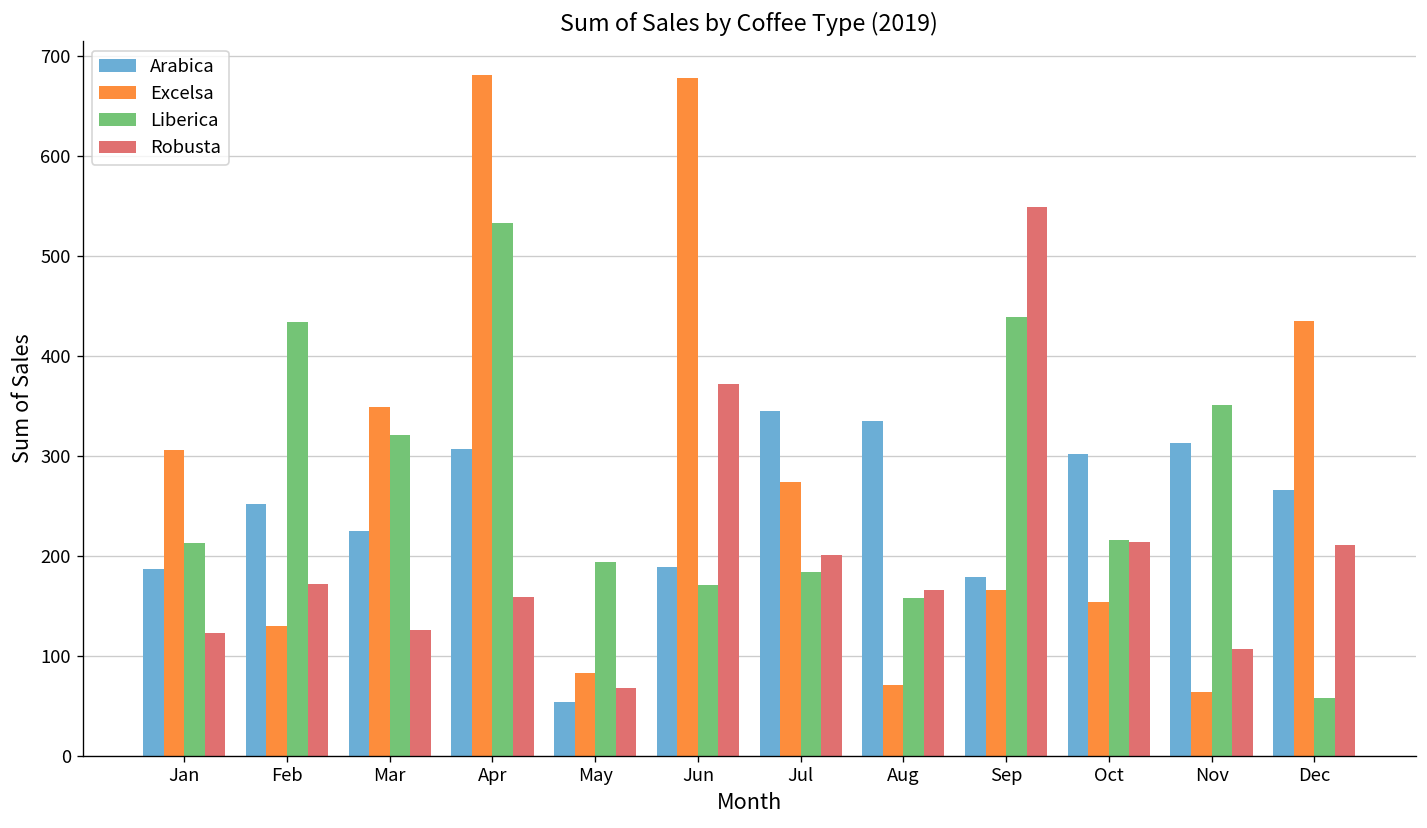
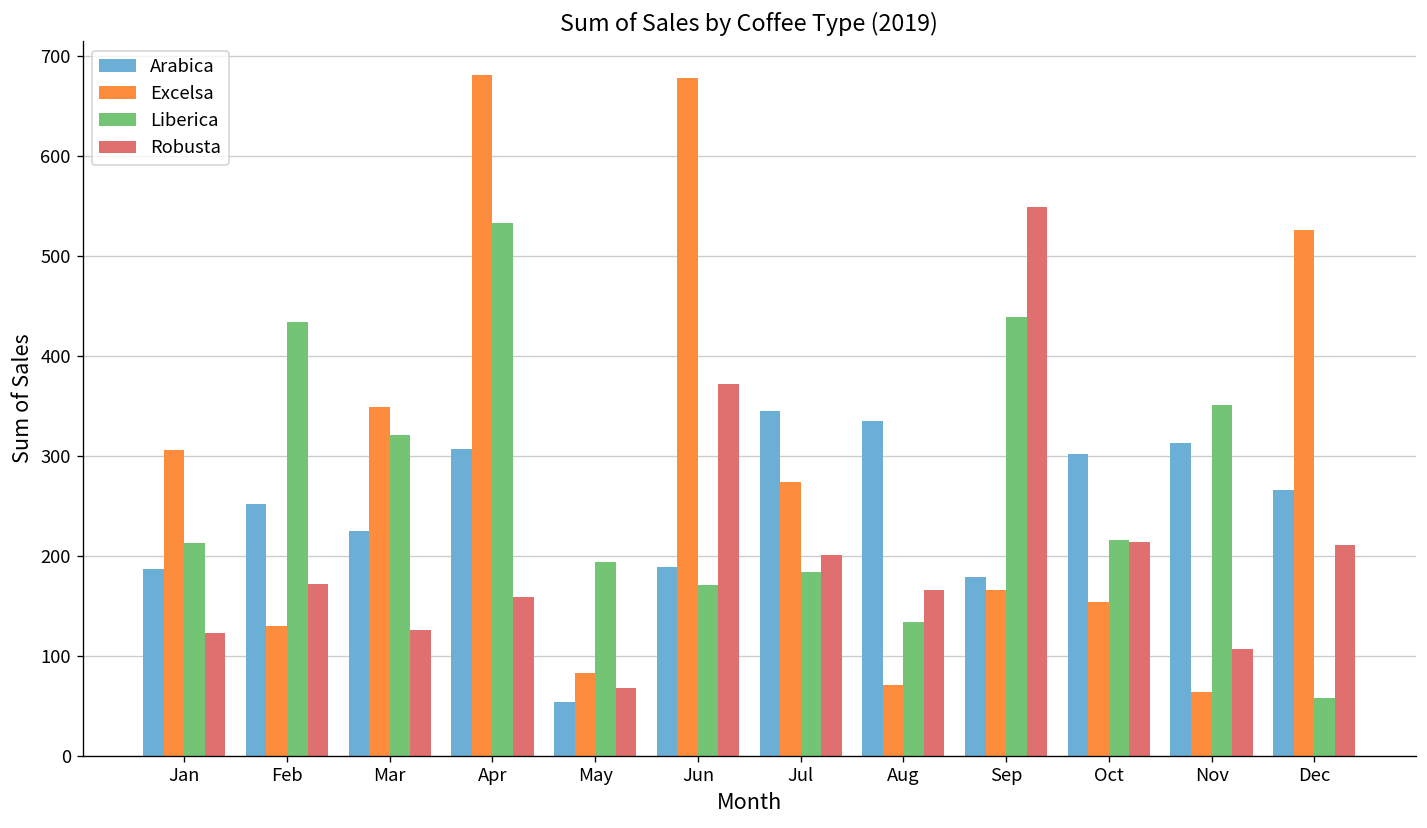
  {
    "Arabica": {
      "Jan": 190,
      "Feb": 250,
      "Mar": 220,
      "Apr": 310,
      "May": 50,
      "Jun": 190,
      "Jul": 350,
      "Aug": 330,
      "Sep": 180,
      "Oct": 300,
      "Nov": 310,
      "Dec": 270
    },
    "Excelsa": {
      "Jan": 310,
      "Feb": 130,
      "Mar": 350,
      "Apr": 680,
      "May": 80,
      "Jun": 680,
      "Jul": 270,
      "Aug": 70,
      "Sep": 170,
      "Oct": 150,
      "Nov": 60,
-     "Dec": 430
+     "Dec": 530
    },
    "Liberica": {
      "Jan": 210,
      "Feb": 430,
      "Mar": 320,
      "Apr": 530,
      "May": 190,
      "Jun": 170,
      "Jul": 180,
-     "Aug": 160,
+     "Aug": 130,
      "Sep": 440,
      "Oct": 220,
      "Nov": 350,
      "Dec": 60
    },
    "Robusta": {
      "Jan": 120,
      "Feb": 170,
      "Mar": 130,
      "Apr": 160,
      "May": 70,
      "Jun": 370,
      "Jul": 200,
      "Aug": 170,
      "Sep": 550,
      "Oct": 210,
      "Nov": 110,
      "Dec": 210
    }
  }
